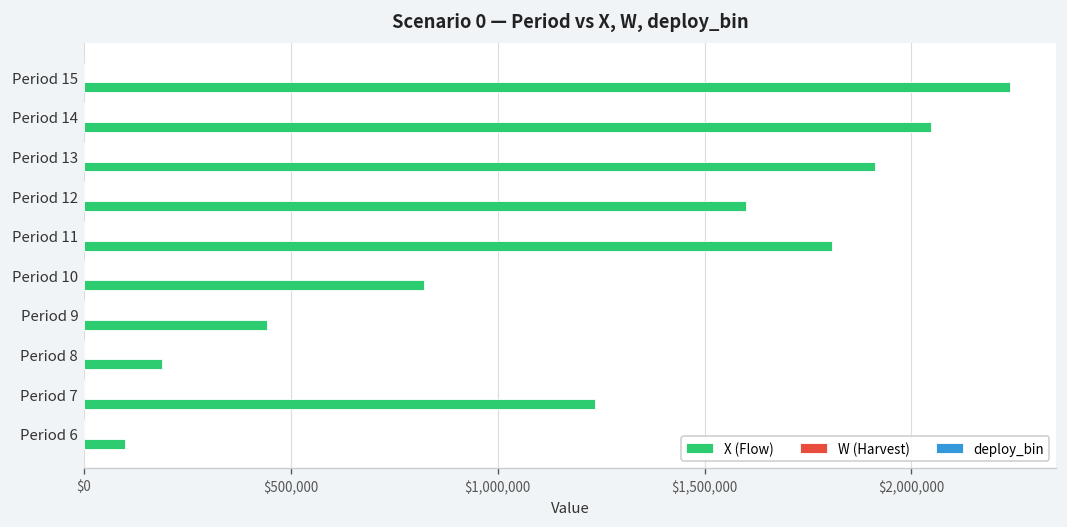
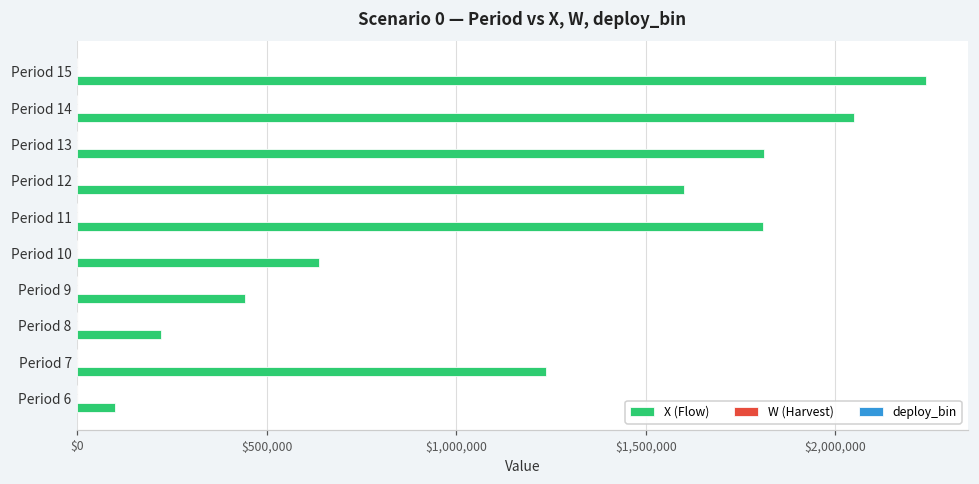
  {
    "X (Flow)": {
      "Period 15": "$2,240,000",
      "Period 14": "$2,050,000",
-     "Period 13": "$1,910,000",
+     "Period 13": "$1,810,000",
      "Period 12": "$1,600,000",
      "Period 11": "$1,810,000",
-     "Period 10": "$820,000",
+     "Period 10": "$640,000",
      "Period 9": "$440,000",
-     "Period 8": "$190,000",
+     "Period 8": "$220,000",
      "Period 7": "$1,240,000",
      "Period 6": "$100,000"
    },
    "W (Harvest)": {
      "Period 15": "$0",
      "Period 14": "$0",
      "Period 13": "$0",
      "Period 12": "$0",
      "Period 11": "$0",
      "Period 10": "$0",
      "Period 9": "$0",
      "Period 8": "$0",
      "Period 7": "$0",
      "Period 6": "$0"
    },
    "deploy_bin": {
      "Period 15": "$0",
      "Period 14": "$0",
      "Period 13": "$0",
      "Period 12": "$0",
      "Period 11": "$0",
      "Period 10": "$0",
      "Period 9": "$0",
      "Period 8": "$0",
      "Period 7": "$0"
    }
  }
